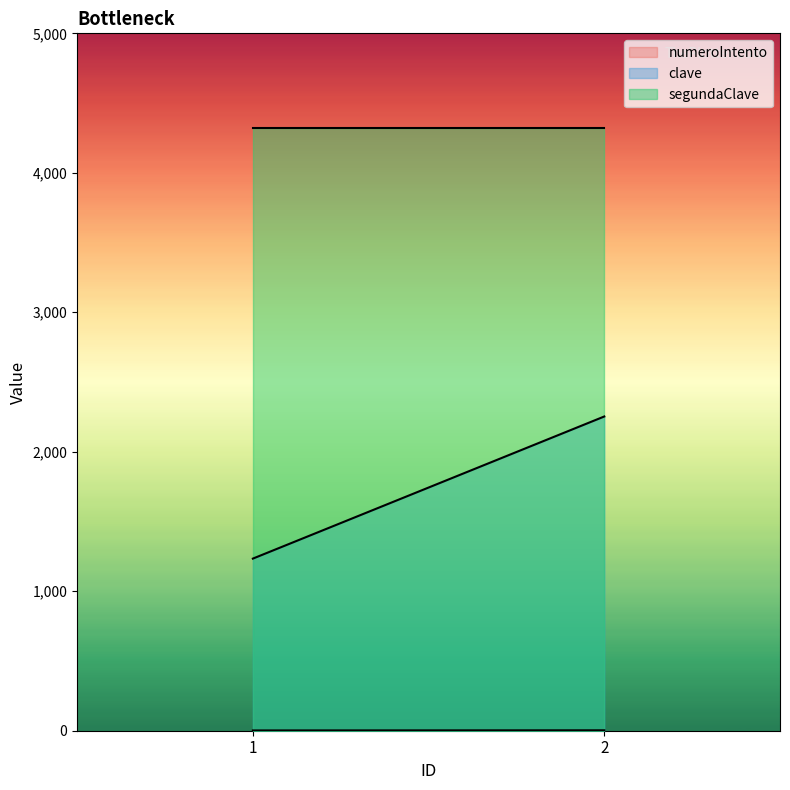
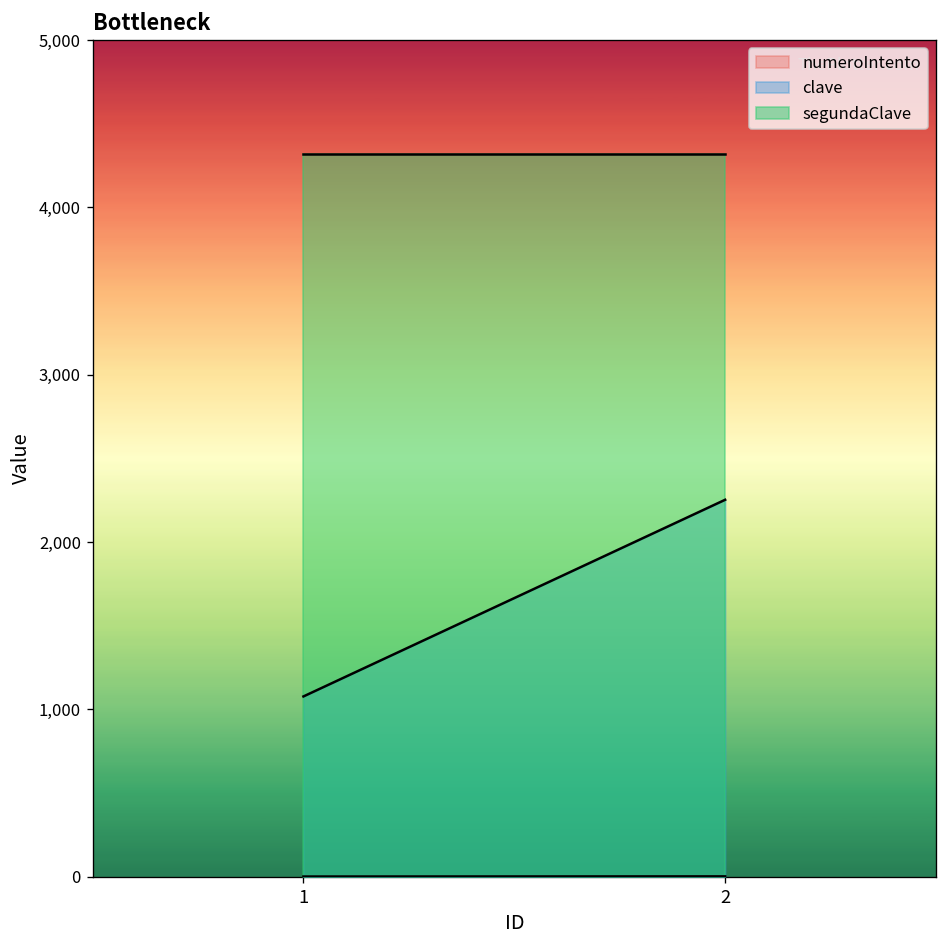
  {
    "numeroIntento": {
      "1": "0",
      "2": "0"
    },
    "clave": {
-     "1": "1,230",
+     "1": "1,080",
      "2": "2,250"
    },
    "segundaClave": {
      "1": "4,320",
      "2": "4,320"
    }
  }
